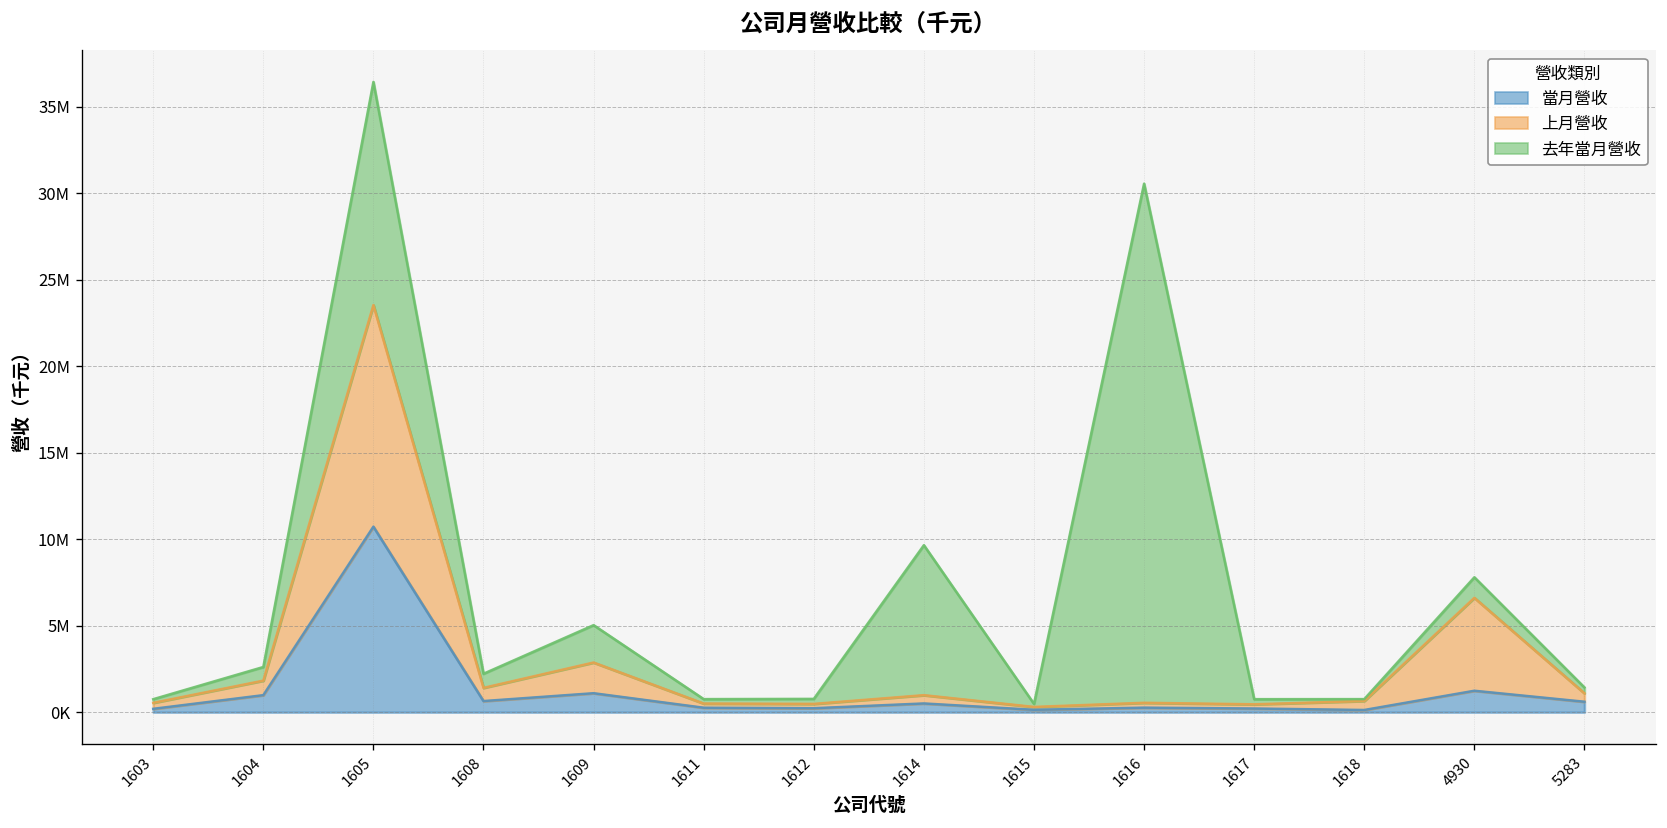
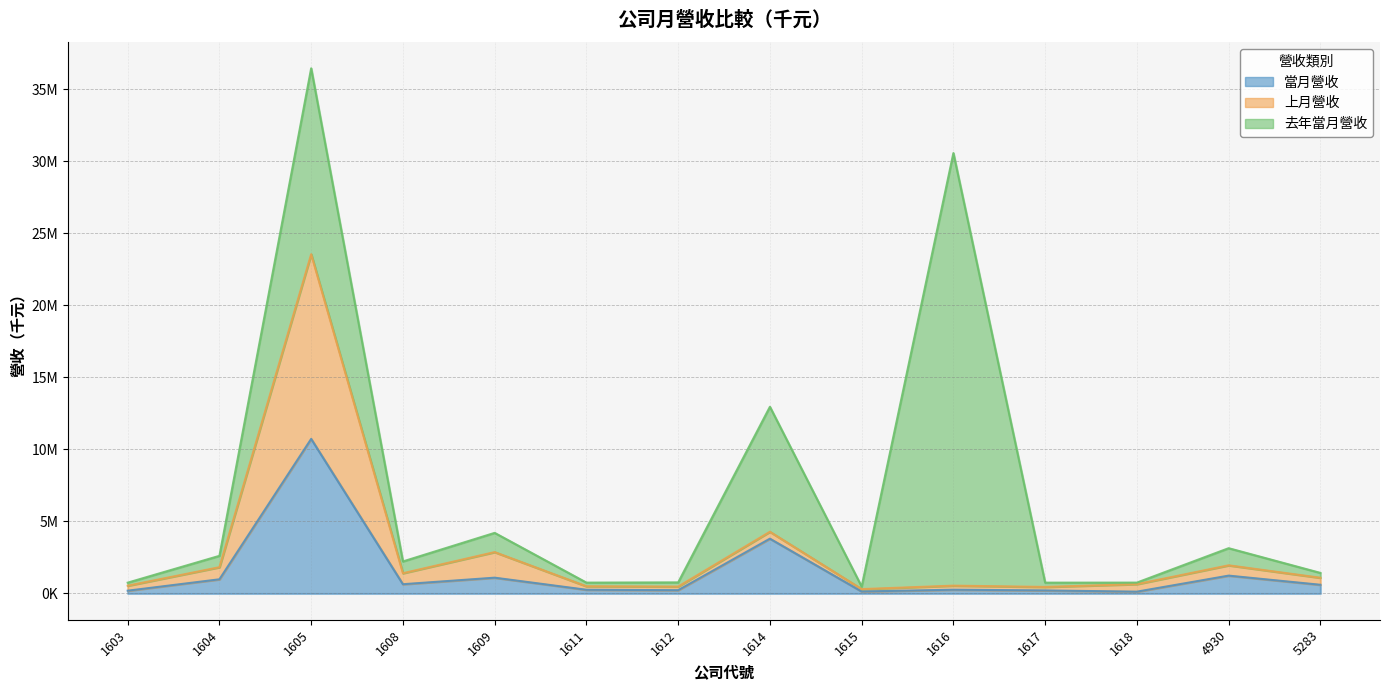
  {
    "當月營收": {
      "1603": 200000,
      "1604": 1000000,
      "1605": 10700000,
      "1608": 600000,
      "1609": 1100000,
      "1611": 300000,
      "1612": 200000,
-     "1614": 500000,
+     "1614": 3800000,
      "1616": 300000,
      "1617": 200000,
      "1618": 100000,
      "4930": 1200000,
      "5283": 600000
    },
    "上月營收": {
      "1603": 300000,
      "1604": 800000,
      "1605": 12800000,
      "1608": 800000,
      "1609": 1800000,
      "1611": 200000,
      "1612": 300000,
      "1614": 500000,
      "1616": 300000,
      "1617": 200000,
-     "4930": 5400000,
+     "4930": 700000,
      "5283": 500000
    },
    "去年當月營收": {
      "1603": 200000,
      "1604": 800000,
      "1605": 12900000,
      "1608": 800000,
-     "1609": 2200000,
+     "1609": 1300000,
      "1611": 300000,
      "1612": 300000,
      "1614": 8700000,
      "1616": 30000000,
      "1617": 300000,
      "4930": 1200000,
      "5283": 300000
    }
  }
